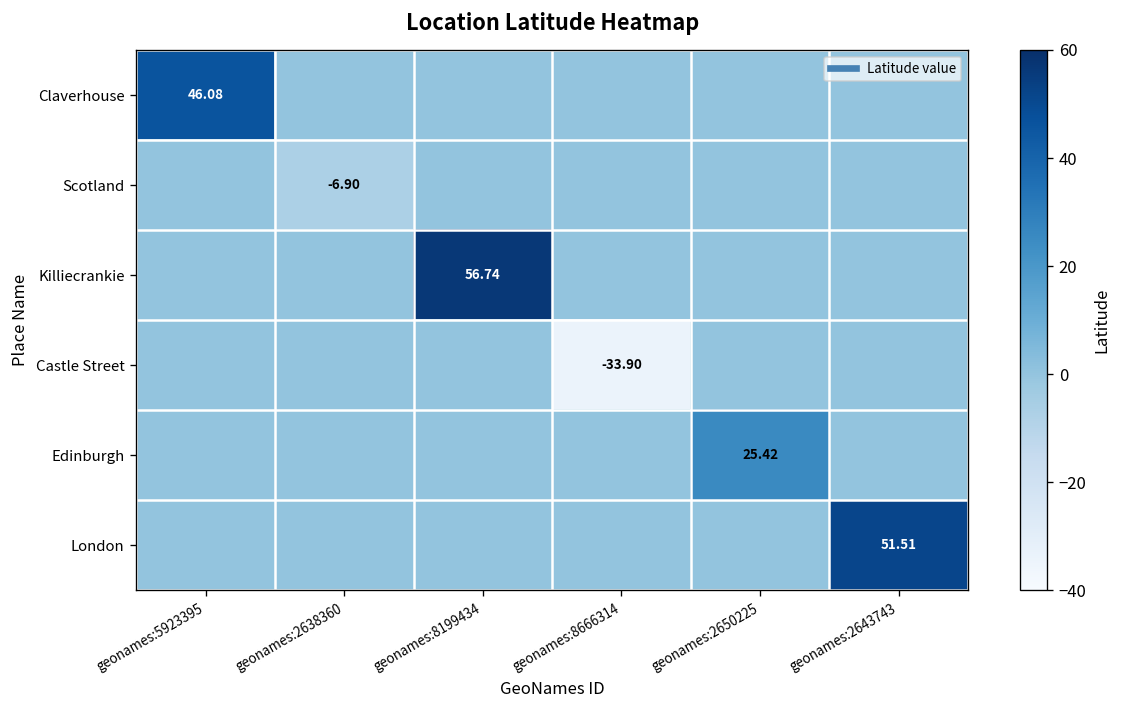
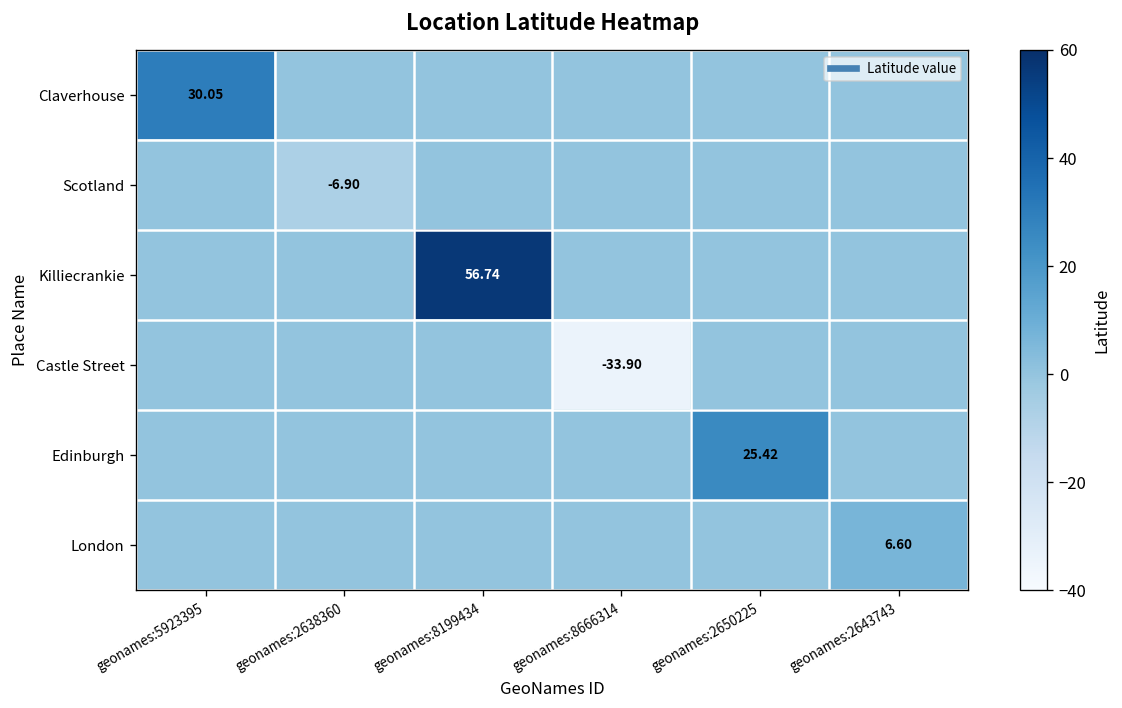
  {
    "Claverhouse": {
-     "geonames:5923395": 46.08
+     "geonames:5923395": 30.05
    },
    "Scotland": {
      "geonames:2638360": -6.90
    },
    "Killiecrankie": {
      "geonames:8199434": 56.74
    },
    "Castle Street": {
      "geonames:8666314": -33.90
    },
    "Edinburgh": {
      "geonames:2650225": 25.42
    },
    "London": {
-     "geonames:2643743": 51.51
+     "geonames:2643743": 6.60
    }
  }
